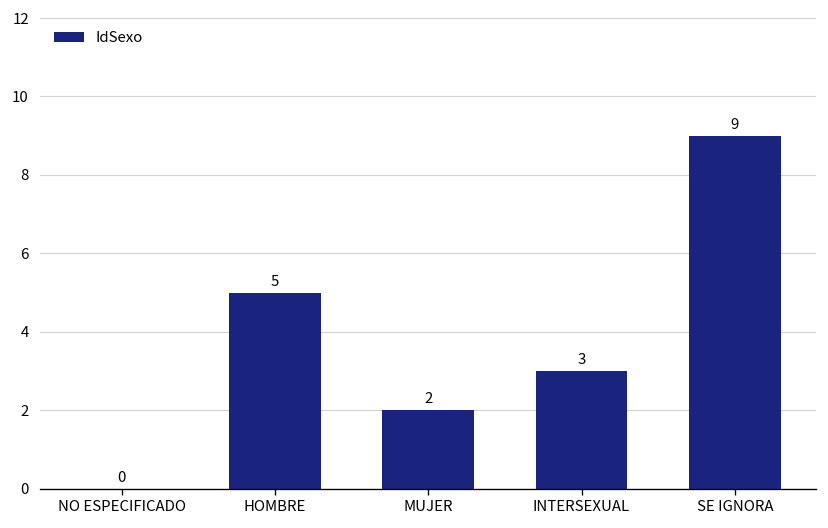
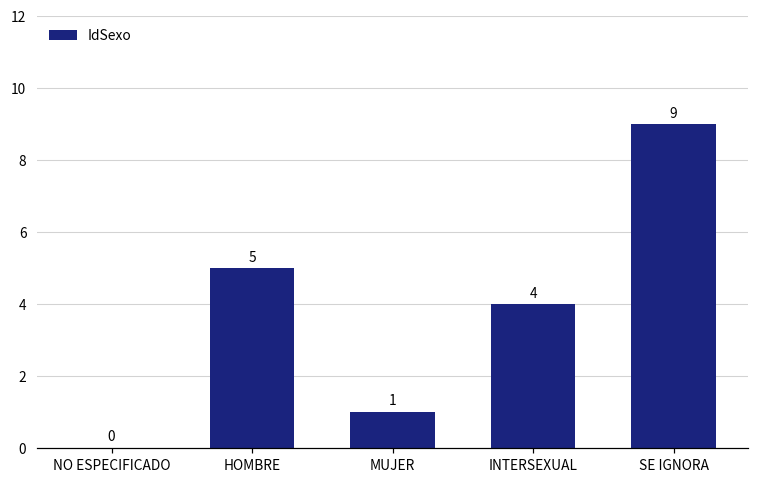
  {
    "NO ESPECIFICADO": 0,
    "HOMBRE": 5,
-   "MUJER": 2,
-   "INTERSEXUAL": 3,
+   "MUJER": 1,
+   "INTERSEXUAL": 4,
    "SE IGNORA": 9
  }
